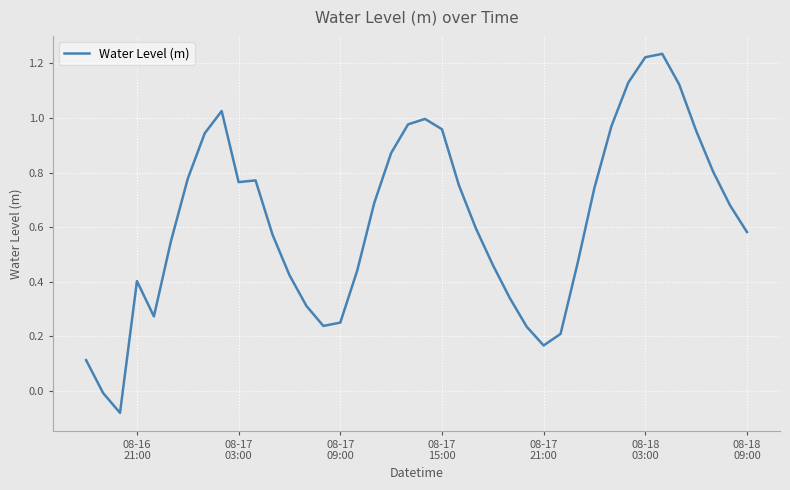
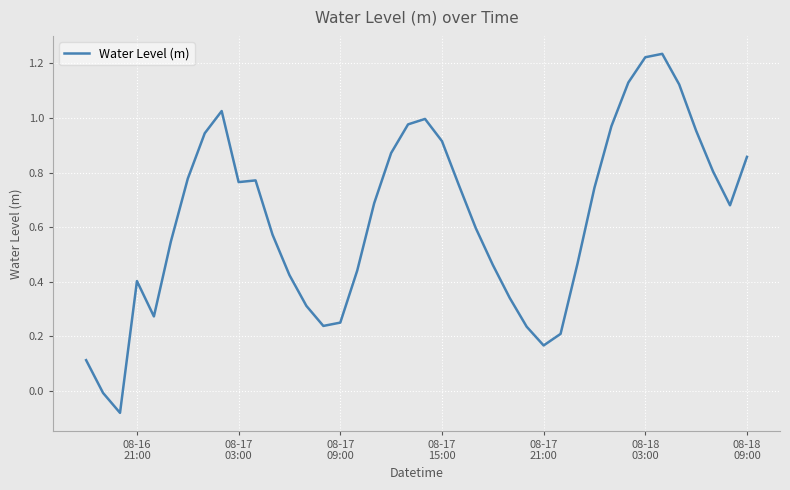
  {
    "08-16 21:00": 0.40,
    "08-17 03:00": 0.76,
    "08-17 09:00": 0.25,
-   "08-17 15:00": 0.96,
+   "08-17 15:00": 0.92,
    "08-17 21:00": 0.17,
    "08-18 03:00": 1.22,
-   "08-18 09:00": 0.58
+   "08-18 09:00": 0.86
  }
